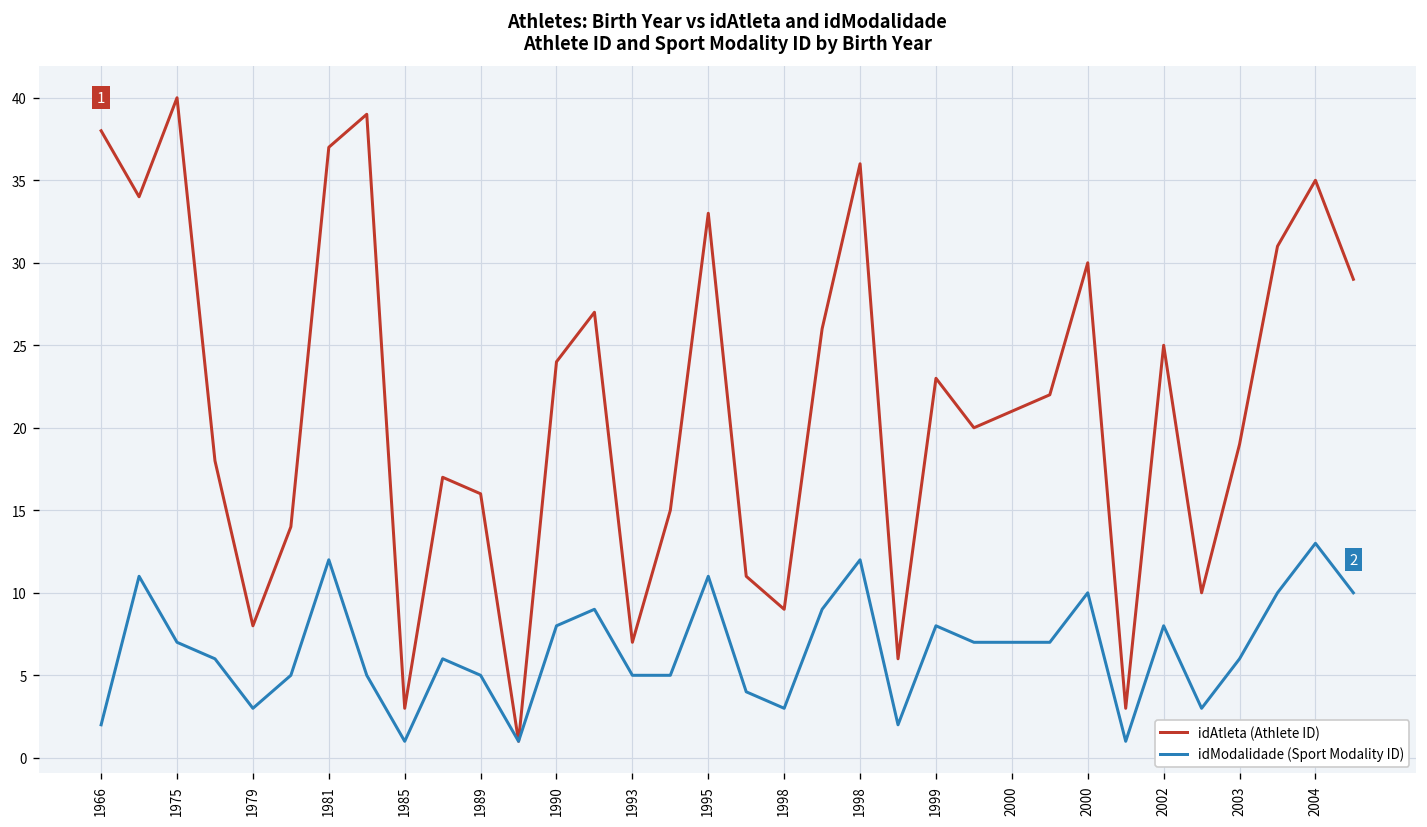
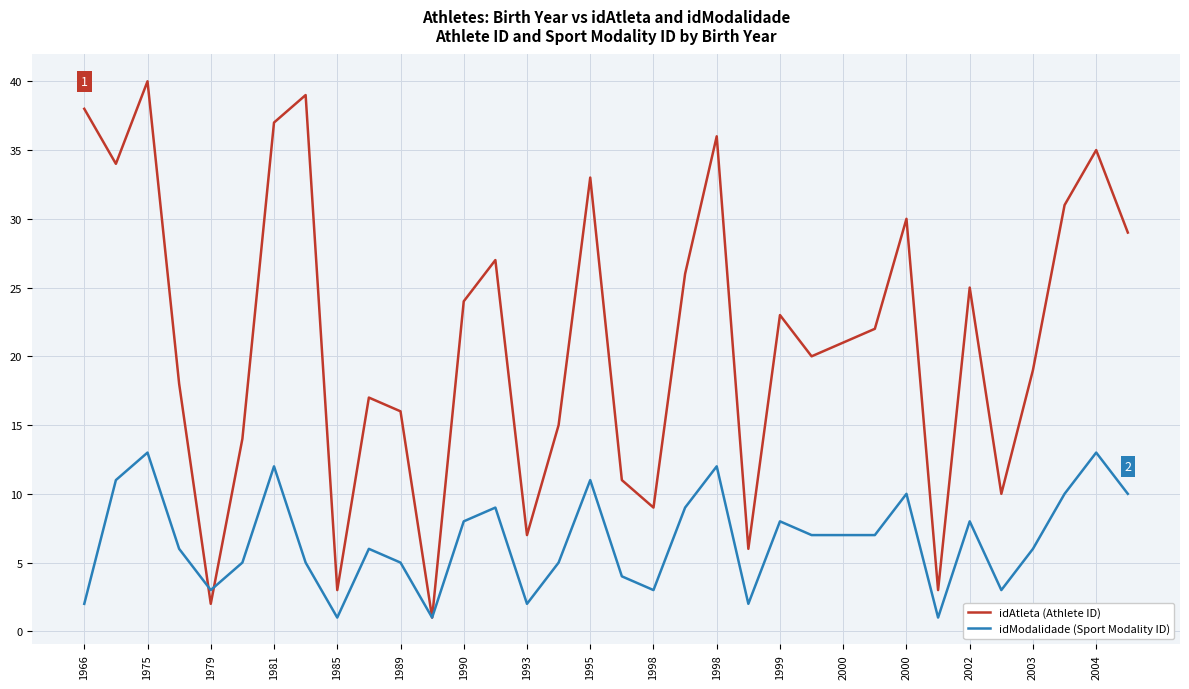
  {
    "idAtleta (Athlete ID)": {
      "1975": 40,
-     "1979": 8,
+     "1979": 2,
      "1985": 3,
      "1989": 16,
      "1993": 7,
      "2002": 25,
      "2004": 35
    },
    "idModalidade (Sport Modality ID)": {
      "1966": 2,
-     "1975": 7,
+     "1975": 13,
      "1979": 3,
      "1985": 1,
      "1989": 5,
-     "1993": 5,
+     "1993": 2,
      "2002": 8,
      "2004": 13
    }
  }
